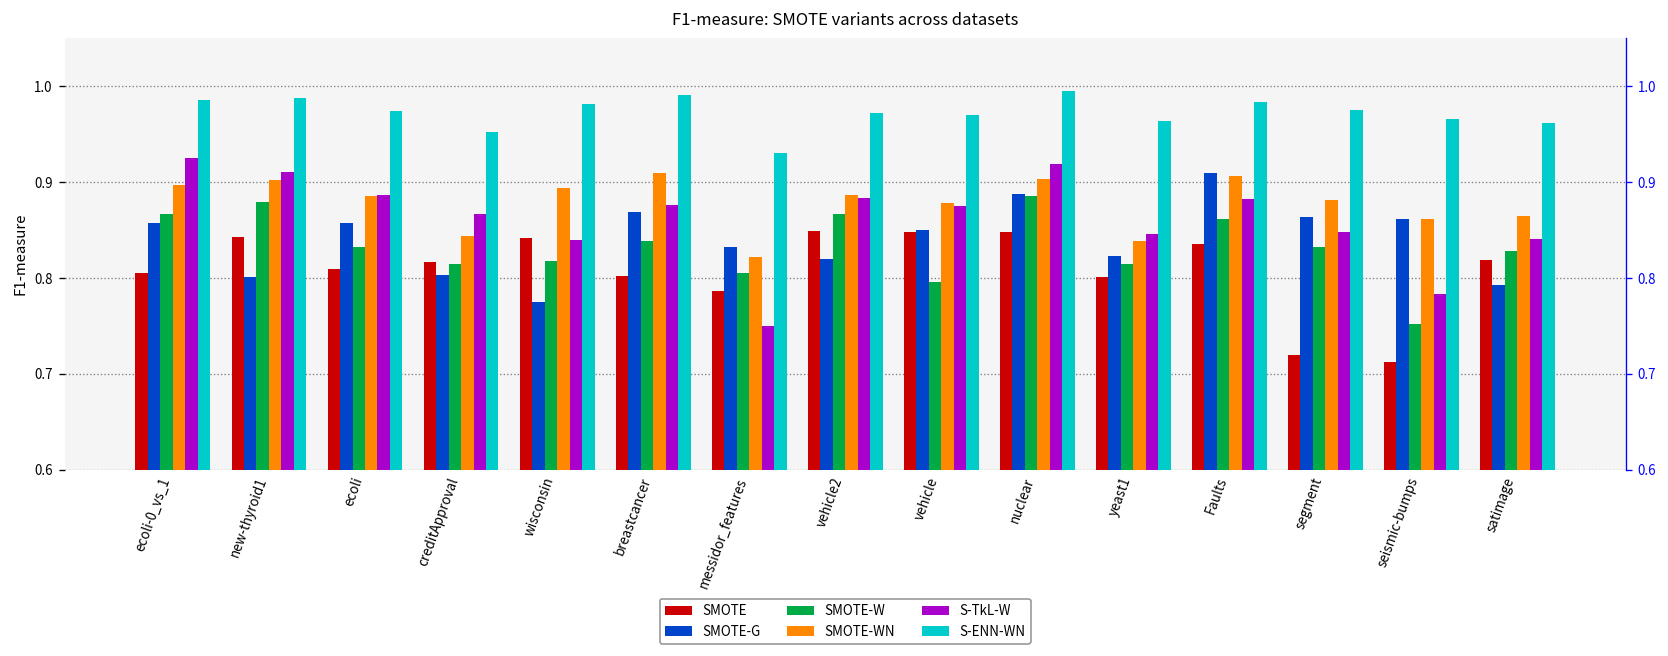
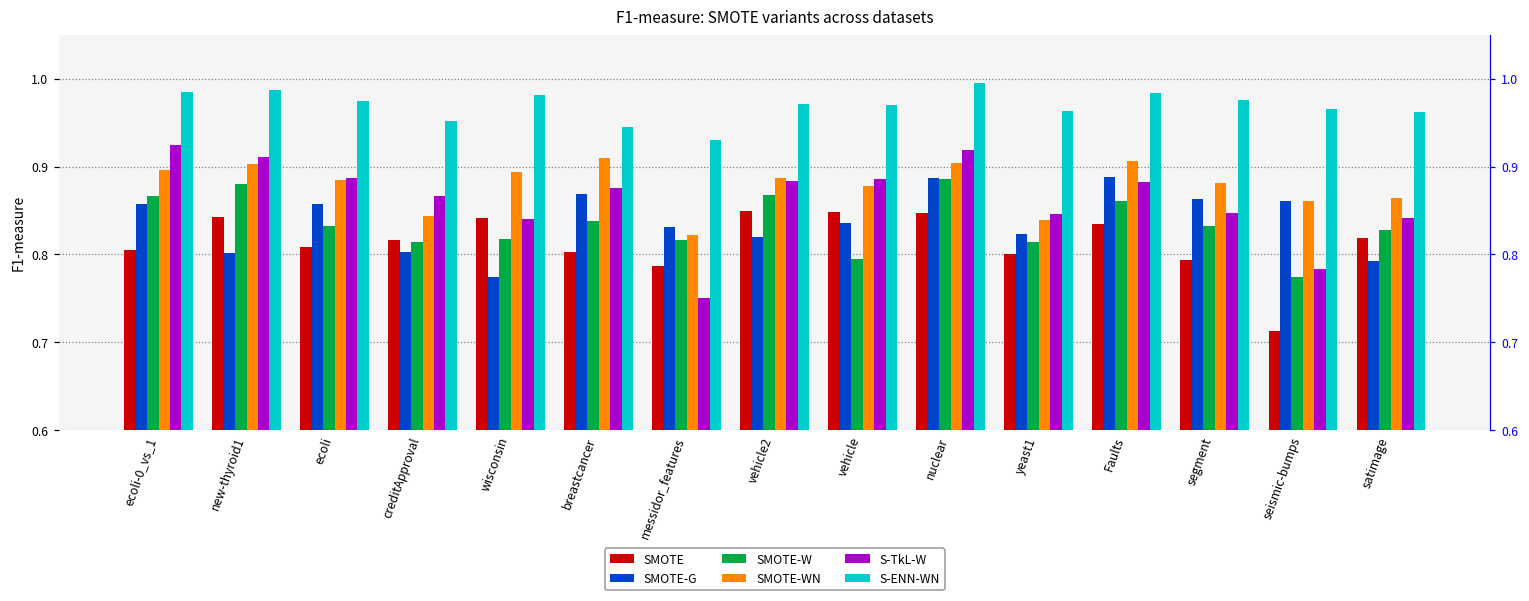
  {
    "SMOTE": {
      "ecoli-0_vs_1": 0.81,
      "new-thyroid1": 0.84,
      "ecoli": 0.81,
      "creditApproval": 0.82,
      "wisconsin": 0.84,
      "breastcancer": 0.80,
      "messidor_features": 0.79,
      "vehicle2": 0.85,
      "vehicle": 0.85,
      "nuclear": 0.85,
      "yeast1": 0.80,
      "Faults": 0.83,
-     "segment": 0.72,
+     "segment": 0.79,
      "seismic-bumps": 0.71,
      "satimage": 0.82
    },
    "SMOTE-G": {
      "ecoli-0_vs_1": 0.86,
      "new-thyroid1": 0.80,
      "ecoli": 0.86,
      "creditApproval": 0.80,
      "wisconsin": 0.77,
      "breastcancer": 0.87,
      "messidor_features": 0.83,
      "vehicle2": 0.82,
-     "vehicle": 0.85,
+     "vehicle": 0.84,
      "nuclear": 0.89,
      "yeast1": 0.82,
-     "Faults": 0.91,
+     "Faults": 0.89,
      "segment": 0.86,
      "seismic-bumps": 0.86,
      "satimage": 0.79
    },
    "SMOTE-W": {
      "ecoli-0_vs_1": 0.87,
      "new-thyroid1": 0.88,
      "ecoli": 0.83,
      "creditApproval": 0.81,
      "wisconsin": 0.82,
      "breastcancer": 0.84,
-     "messidor_features": 0.81,
+     "messidor_features": 0.82,
      "vehicle2": 0.87,
      "vehicle": 0.80,
      "nuclear": 0.89,
      "yeast1": 0.81,
      "Faults": 0.86,
      "segment": 0.83,
-     "seismic-bumps": 0.75,
+     "seismic-bumps": 0.77,
      "satimage": 0.83
    },
    "SMOTE-WN": {
      "ecoli-0_vs_1": 0.90,
      "new-thyroid1": 0.90,
      "ecoli": 0.89,
      "creditApproval": 0.84,
      "wisconsin": 0.89,
      "breastcancer": 0.91,
      "messidor_features": 0.82,
      "vehicle2": 0.89,
      "vehicle": 0.88,
      "nuclear": 0.90,
      "yeast1": 0.84,
      "Faults": 0.91,
      "segment": 0.88,
      "seismic-bumps": 0.86,
      "satimage": 0.86
    },
    "S-TkL-W": {
      "ecoli-0_vs_1": 0.92,
      "new-thyroid1": 0.91,
      "ecoli": 0.89,
      "creditApproval": 0.87,
      "wisconsin": 0.84,
      "breastcancer": 0.88,
      "messidor_features": 0.75,
      "vehicle2": 0.88,
-     "vehicle": 0.88,
+     "vehicle": 0.89,
      "nuclear": 0.92,
      "yeast1": 0.85,
      "Faults": 0.88,
      "segment": 0.85,
      "seismic-bumps": 0.78,
      "satimage": 0.84
    },
    "S-ENN-WN": {
      "ecoli-0_vs_1": 0.99,
      "new-thyroid1": 0.99,
      "ecoli": 0.97,
      "creditApproval": 0.95,
      "wisconsin": 0.98,
-     "breastcancer": 0.99,
+     "breastcancer": 0.94,
      "messidor_features": 0.93,
      "vehicle2": 0.97,
      "vehicle": 0.97,
      "nuclear": 1.00,
      "yeast1": 0.96,
      "Faults": 0.98,
      "segment": 0.98,
      "seismic-bumps": 0.97,
      "satimage": 0.96
    }
  }
